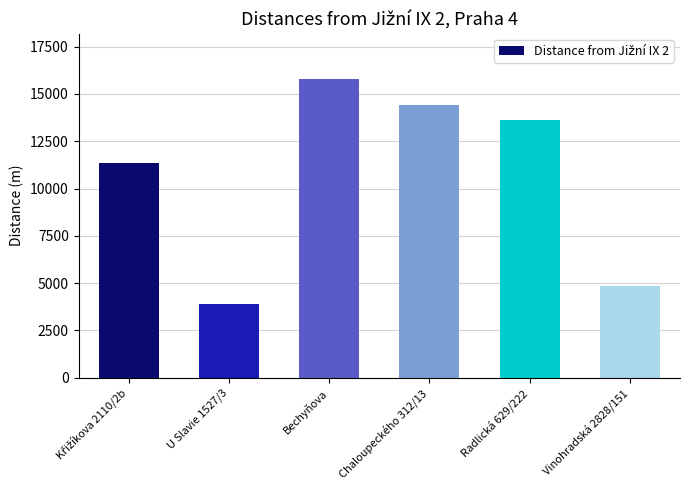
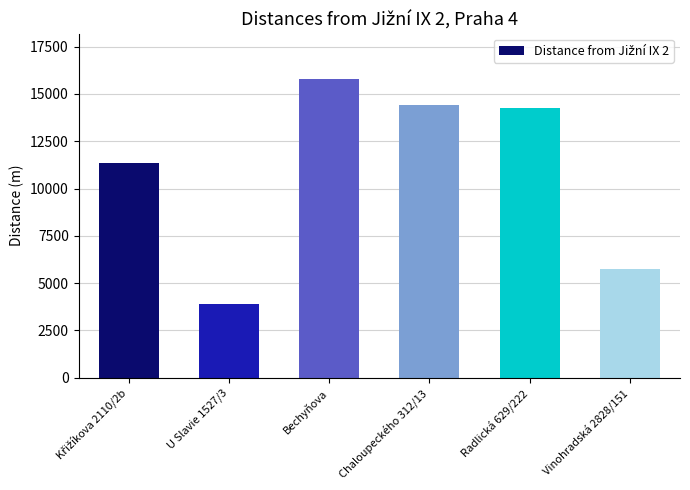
  {
    "Křižíkova 2110/2b": 11400,
    "U Slavie 1527/3": 3900,
    "Bechyňova": 15800,
    "Chaloupeckého 312/13": 14400,
-   "Radlická 629/222": 13600,
-   "Vinohradská 2828/151": 4800
+   "Radlická 629/222": 14300,
+   "Vinohradská 2828/151": 5700
  }
